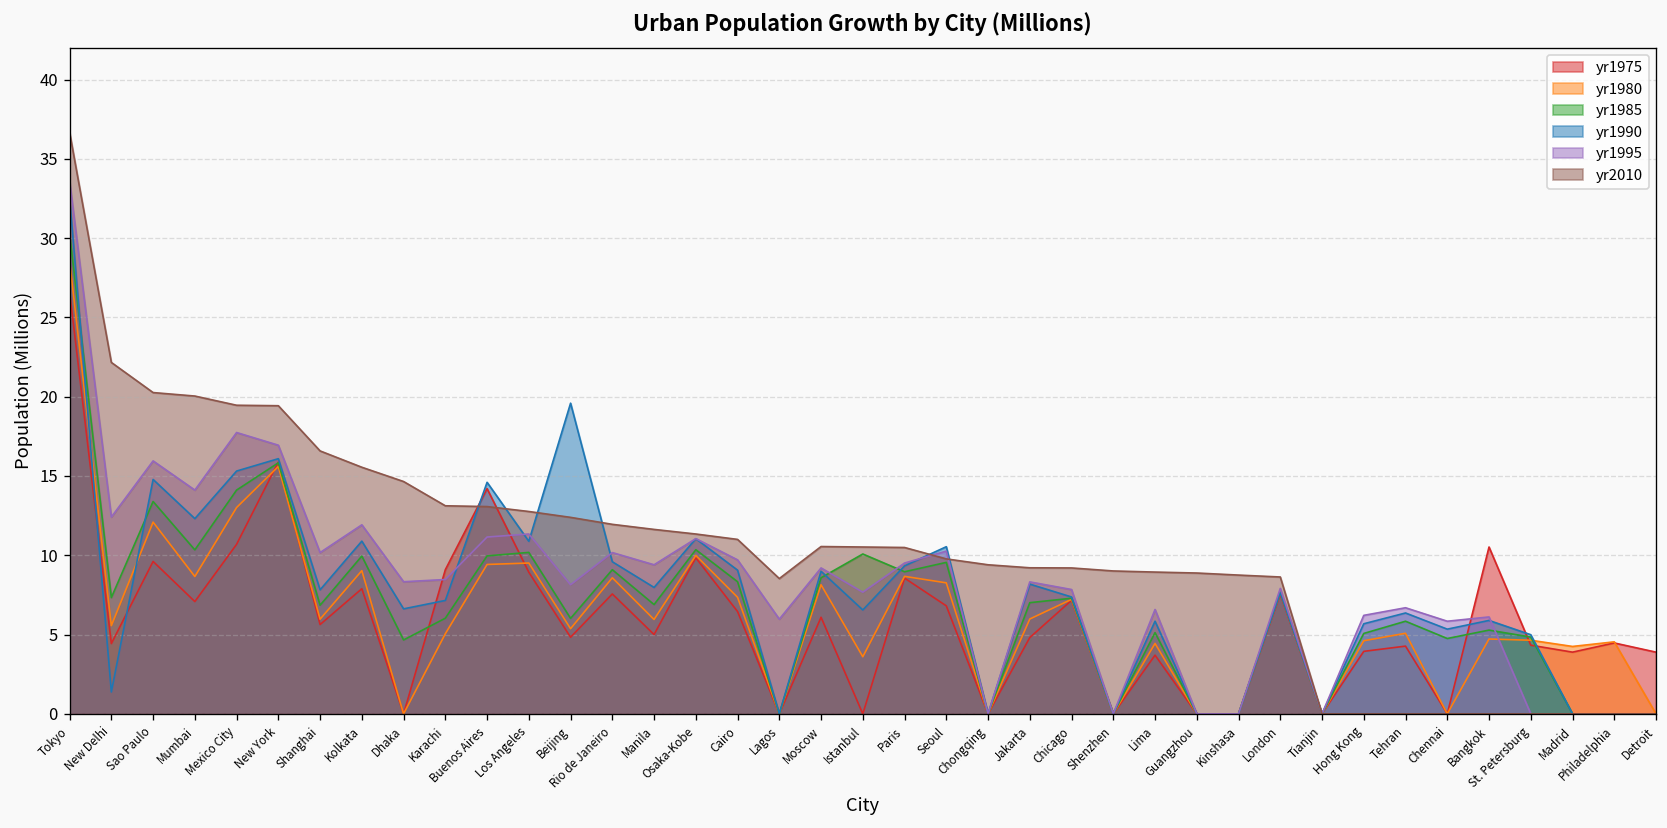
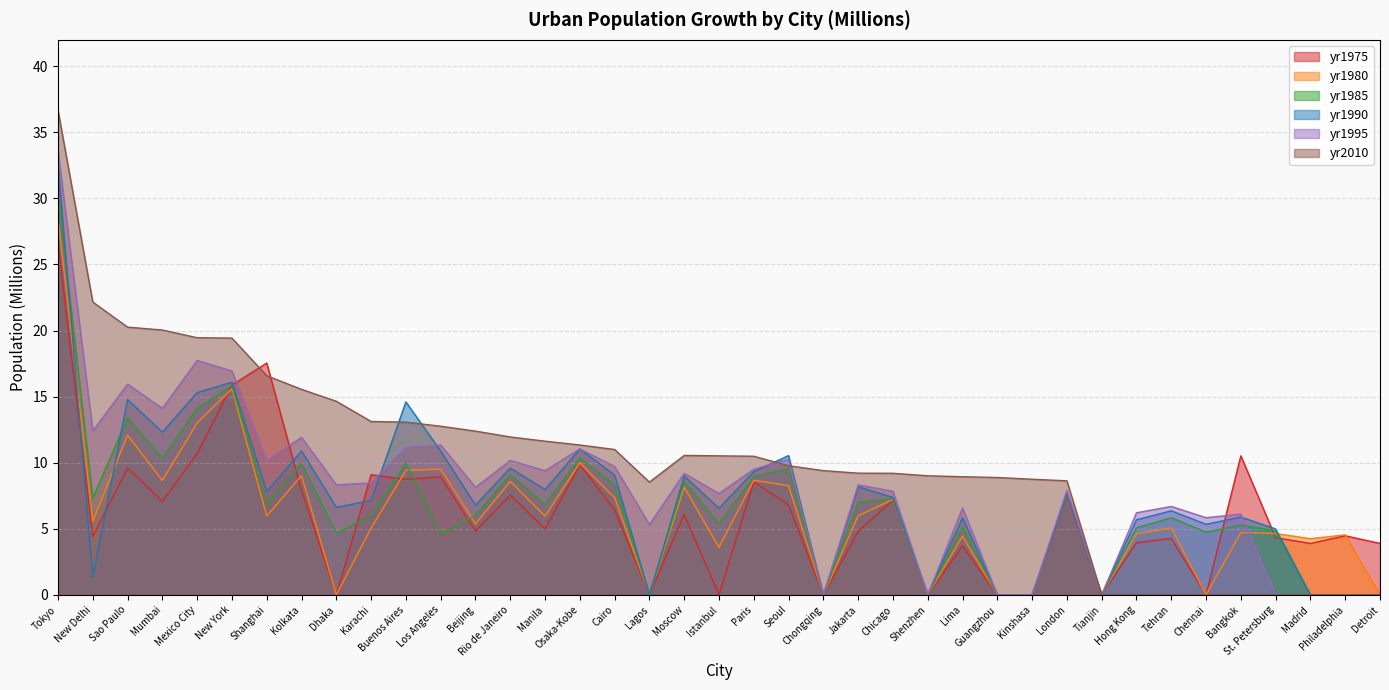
  {
    "yr1975": {
      "Tokyo": 26.6,
      "New Delhi": 4.4,
      "Sao Paulo": 9.6,
      "Mumbai": 7.1,
      "Mexico City": 10.7,
-     "Shanghai": 5.6,
+     "Shanghai": 17.5,
      "Kolkata": 7.9,
      "Karachi": 9.1,
-     "Buenos Aires": 14.2,
+     "Buenos Aires": 8.7,
      "Los Angeles": 8.9,
      "Beijing": 4.8,
      "Rio de Janeiro": 7.6,
      "Manila": 5.0,
      "Cairo": 6.5,
      "Moscow": 6.1,
      "Istanbul": 0.0,
      "Seoul": 6.8,
      "Jakarta": 4.8,
      "Lima": 3.7,
      "Hong Kong": 3.9,
      "Tehran": 4.3,
      "Bangkok": 10.5,
      "St. Petersburg": 4.3,
      "Madrid": 3.9,
      "Detroit": 3.9
    },
    "yr1980": {
      "Tokyo": 28.6,
      "New Delhi": 5.6,
      "Sao Paulo": 12.1,
      "Mumbai": 8.7,
      "Mexico City": 13.0,
      "New York": 15.6,
      "Shanghai": 6.0,
      "Kolkata": 9.0,
      "Karachi": 5.1,
      "Buenos Aires": 9.4,
      "Los Angeles": 9.5,
      "Beijing": 5.4,
      "Rio de Janeiro": 8.6,
      "Manila": 6.0,
      "Cairo": 7.4,
      "Moscow": 8.1,
      "Istanbul": 3.6,
      "Seoul": 8.3,
      "Jakarta": 6.0,
      "Lima": 4.4,
      "Hong Kong": 4.6,
      "Tehran": 5.1,
      "Bangkok": 4.7,
      "St. Petersburg": 4.6,
      "Madrid": 4.3
    },
    "yr1985": {
      "Tokyo": 30.3,
      "New Delhi": 7.3,
      "Sao Paulo": 13.4,
      "Mumbai": 10.3,
      "Mexico City": 14.1,
      "Shanghai": 6.9,
      "Kolkata": 10.0,
      "Dhaka": 4.7,
      "Karachi": 6.0,
      "Buenos Aires": 10.0,
-     "Los Angeles": 10.2,
+     "Los Angeles": 4.6,
      "Beijing": 6.0,
      "Rio de Janeiro": 9.1,
      "Manila": 6.9,
      "Osaka-Kobe": 10.4,
      "Cairo": 8.3,
      "Moscow": 8.6,
-     "Istanbul": 10.1,
+     "Istanbul": 5.4,
      "Paris": 9.0,
      "Seoul": 9.6,
      "Jakarta": 7.0,
      "Lima": 5.1,
      "Hong Kong": 5.1,
      "Tehran": 5.8,
      "Chennai": 4.8,
      "Bangkok": 5.3
    },
    "yr1990": {
      "Tokyo": 32.5,
      "New Delhi": 1.4,
      "Sao Paulo": 14.8,
      "Mumbai": 12.3,
      "Mexico City": 15.3,
      "New York": 16.1,
      "Shanghai": 7.8,
      "Kolkata": 10.9,
      "Dhaka": 6.6,
      "Karachi": 7.2,
      "Buenos Aires": 14.6,
      "Los Angeles": 10.9,
-     "Beijing": 19.6,
+     "Beijing": 6.8,
      "Rio de Janeiro": 9.6,
      "Manila": 8.0,
      "Cairo": 9.1,
      "Moscow": 9.0,
      "Istanbul": 6.6,
      "Seoul": 10.5,
      "Lima": 5.8,
      "Hong Kong": 5.7,
      "Tehran": 6.4,
      "Chennai": 5.3,
      "Bangkok": 5.9
    },
    "yr1995": {
      "Tokyo": 33.6,
      "New Delhi": 12.4,
      "Sao Paulo": 16.0,
      "Mumbai": 14.1,
      "Mexico City": 17.7,
      "New York": 16.9,
      "Shanghai": 10.2,
      "Kolkata": 11.9,
      "Dhaka": 8.3,
      "Karachi": 8.5,
      "Buenos Aires": 11.2,
      "Los Angeles": 11.3,
      "Beijing": 8.1,
      "Rio de Janeiro": 10.2,
      "Manila": 9.4,
      "Cairo": 9.7,
-     "Lagos": 6.0,
+     "Lagos": 5.3,
      "Moscow": 9.2,
      "Istanbul": 7.7,
      "Seoul": 10.3,
      "Chicago": 7.8,
      "Lima": 6.6,
      "London": 7.9,
      "Hong Kong": 6.2,
      "Tehran": 6.7,
      "Chennai": 5.8,
      "Bangkok": 6.1
    },
    "yr2010": {
      "Tokyo": 36.7,
      "New Delhi": 22.2,
      "Sao Paulo": 20.3,
      "Mumbai": 20.0,
      "Mexico City": 19.5,
      "New York": 19.4,
      "Shanghai": 16.6,
      "Kolkata": 15.6,
      "Dhaka": 14.7,
      "Karachi": 13.1,
      "Buenos Aires": 13.1,
      "Los Angeles": 12.8,
      "Beijing": 12.4,
      "Rio de Janeiro": 12.0,
      "Manila": 11.6,
      "Osaka-Kobe": 11.3,
      "Cairo": 11.0,
      "Lagos": 8.5,
      "Moscow": 10.6,
      "Istanbul": 10.5,
      "Paris": 10.5,
      "Seoul": 9.8,
      "Chongqing": 9.4,
      "Jakarta": 9.2,
      "Chicago": 9.2,
      "Shenzhen": 9.0,
      "Lima": 8.9,
      "Guangzhou": 8.9,
      "Kinshasa": 8.8,
      "London": 8.6,
      "Hong Kong": 0.0,
      "Tehran": 0.0,
      "Bangkok": 0.0
    }
  }
